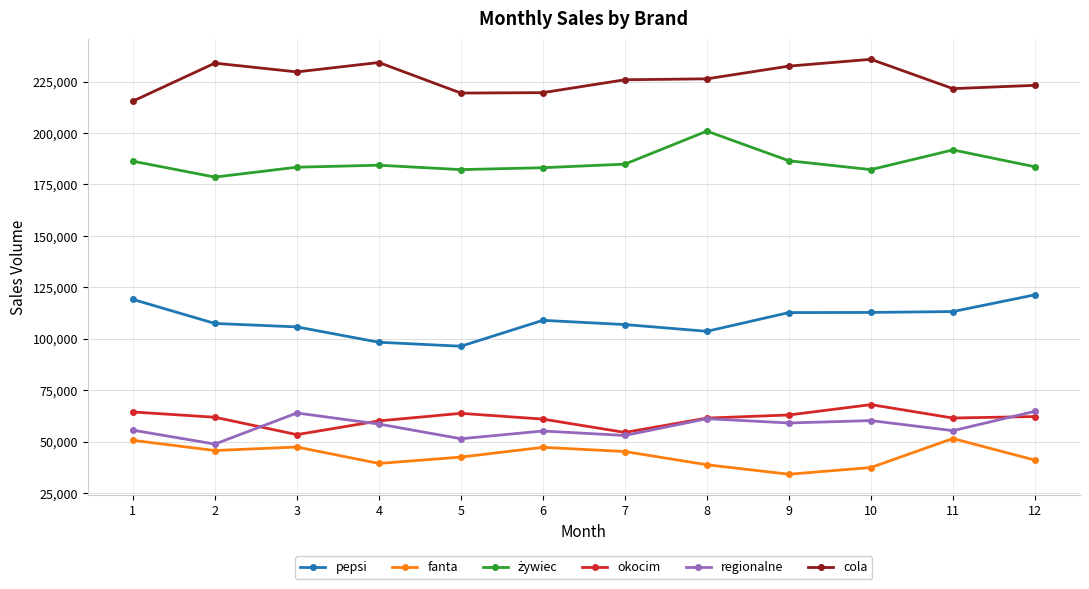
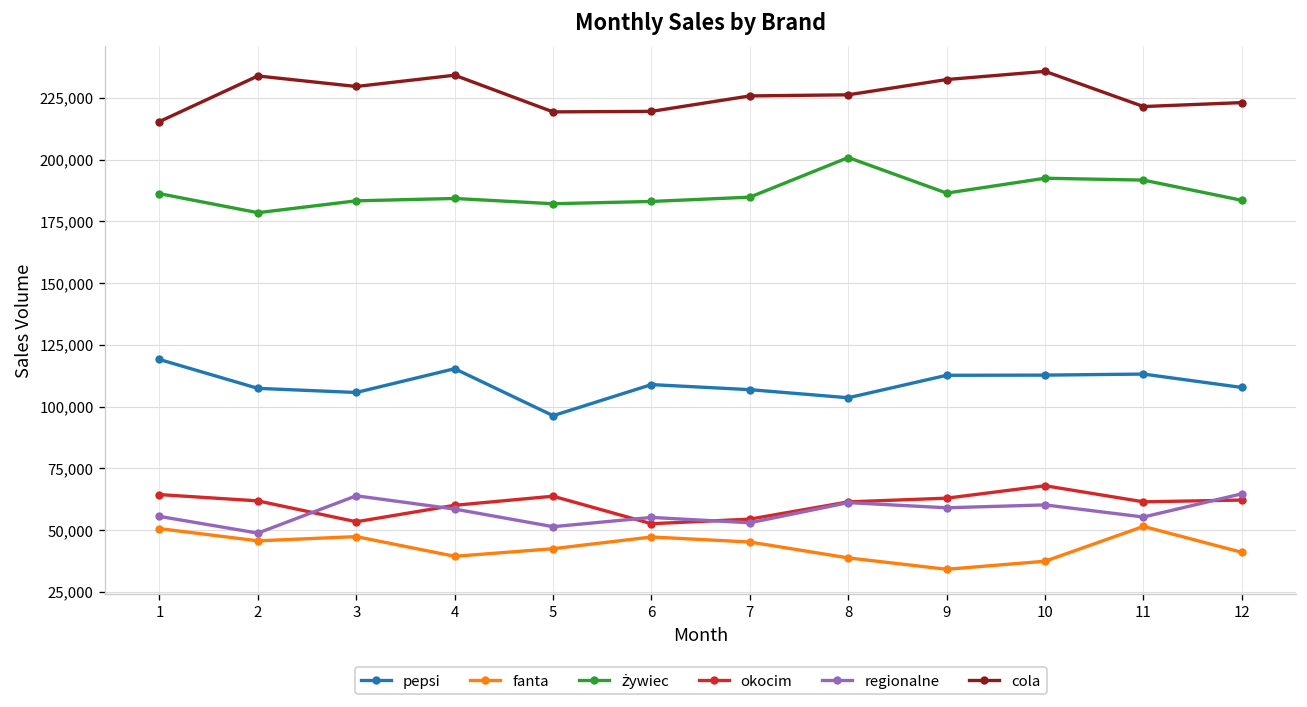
  {
    "pepsi": {
      "1": "119,000",
      "2": "107,000",
      "3": "106,000",
-     "4": "98,000",
+     "4": "115,000",
      "5": "96,000",
      "6": "109,000",
      "7": "107,000",
      "8": "104,000",
      "9": "113,000",
      "10": "113,000",
      "11": "113,000",
-     "12": "121,000"
+     "12": "108,000"
    },
    "fanta": {
      "1": "51,000",
      "2": "46,000",
      "3": "47,000",
      "4": "39,000",
      "5": "42,000",
      "6": "47,000",
      "7": "45,000",
      "8": "39,000",
      "9": "34,000",
      "10": "37,000",
      "11": "52,000",
      "12": "41,000"
    },
    "żywiec": {
      "1": "186,000",
      "2": "179,000",
      "3": "183,000",
      "4": "184,000",
      "5": "182,000",
      "6": "183,000",
      "7": "185,000",
      "8": "201,000",
      "9": "186,000",
-     "10": "182,000",
+     "10": "193,000",
      "11": "192,000",
      "12": "184,000"
    },
    "okocim": {
      "1": "64,000",
      "2": "62,000",
      "3": "53,000",
      "4": "60,000",
      "5": "64,000",
-     "6": "61,000",
+     "6": "53,000",
      "7": "54,000",
      "9": "63,000",
      "10": "68,000",
      "11": "61,000",
      "12": "62,000"
    },
    "regionalne": {
      "1": "56,000",
      "2": "49,000",
      "3": "64,000",
      "4": "59,000",
      "5": "51,000",
      "6": "55,000",
      "7": "53,000",
      "9": "59,000",
      "10": "60,000",
      "11": "55,000",
      "12": "65,000"
    },
    "cola": {
      "1": "215,000",
      "2": "234,000",
      "3": "230,000",
      "4": "234,000",
      "5": "219,000",
      "6": "220,000",
      "7": "226,000",
      "8": "226,000",
      "9": "232,000",
      "10": "236,000",
      "11": "222,000",
      "12": "223,000"
    }
  }
